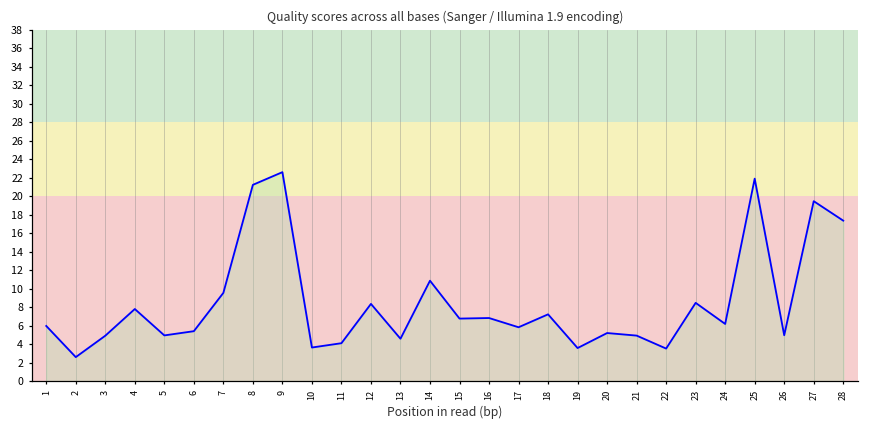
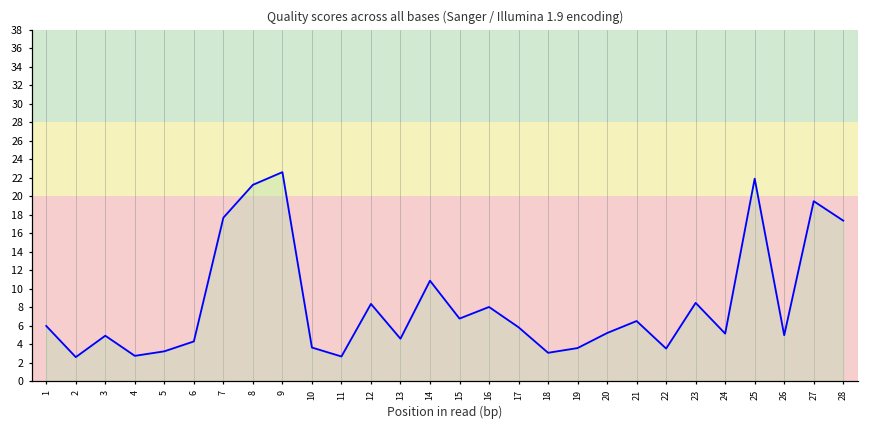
  {
    "1": 6,
    "2": 3,
    "3": 5,
-   "4": 8,
-   "5": 5,
-   "6": 5,
-   "7": 10,
+   "4": 3,
+   "5": 3,
+   "6": 4,
+   "7": 18,
    "8": 21,
    "9": 23,
    "10": 4,
-   "11": 4,
+   "11": 3,
    "12": 8,
    "13": 5,
    "14": 11,
    "15": 7,
-   "16": 7,
+   "16": 8,
    "17": 6,
-   "18": 7,
+   "18": 3,
    "19": 4,
    "20": 5,
-   "21": 5,
+   "21": 7,
    "22": 4,
    "23": 8,
-   "24": 6,
+   "24": 5,
    "25": 22,
    "26": 5,
    "27": 19,
    "28": 17
  }
